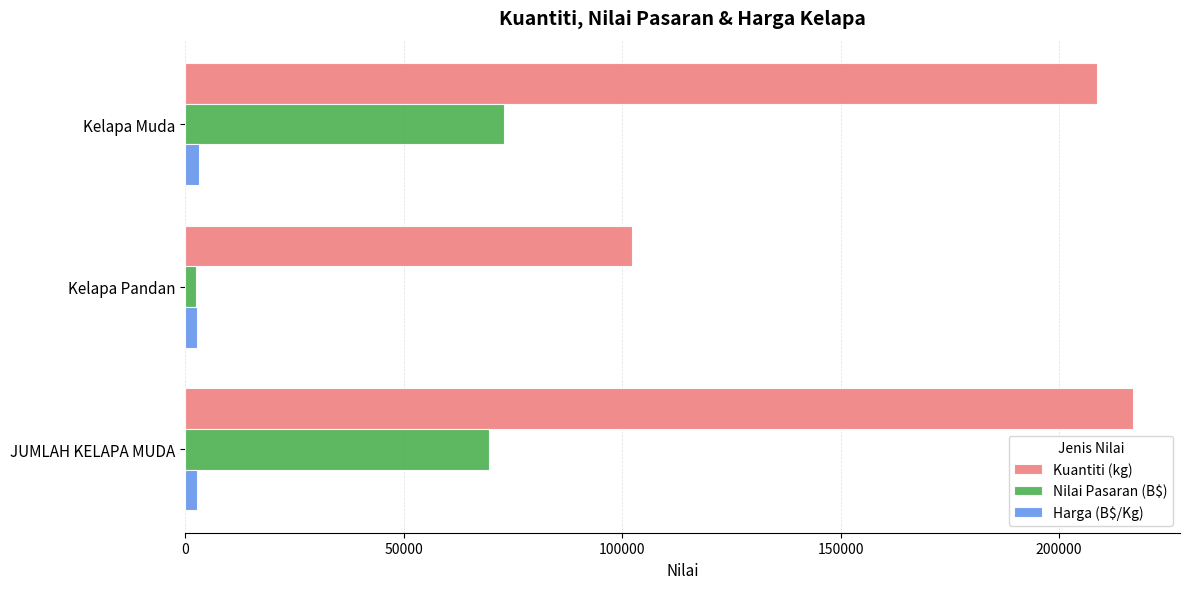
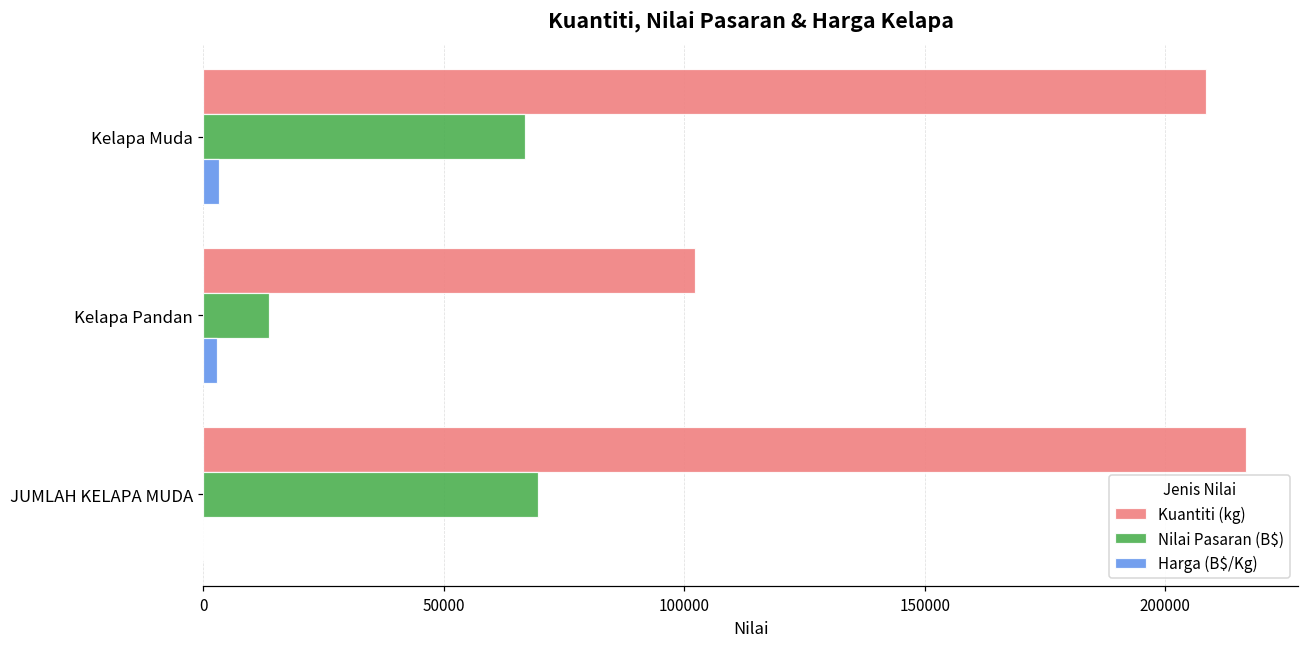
  {
    "Kuantiti (kg)": {
      "Kelapa Muda": 209000,
      "Kelapa Pandan": 102000,
      "JUMLAH KELAPA MUDA": 217000
    },
    "Nilai Pasaran (B$)": {
-     "Kelapa Muda": 73000,
-     "Kelapa Pandan": 3000,
+     "Kelapa Muda": 67000,
+     "Kelapa Pandan": 14000,
      "JUMLAH KELAPA MUDA": 70000
    },
    "Harga (B$/Kg)": {
      "Kelapa Muda": 3000,
      "Kelapa Pandan": 3000,
-     "JUMLAH KELAPA MUDA": 3000
+     "JUMLAH KELAPA MUDA": 0
    }
  }
